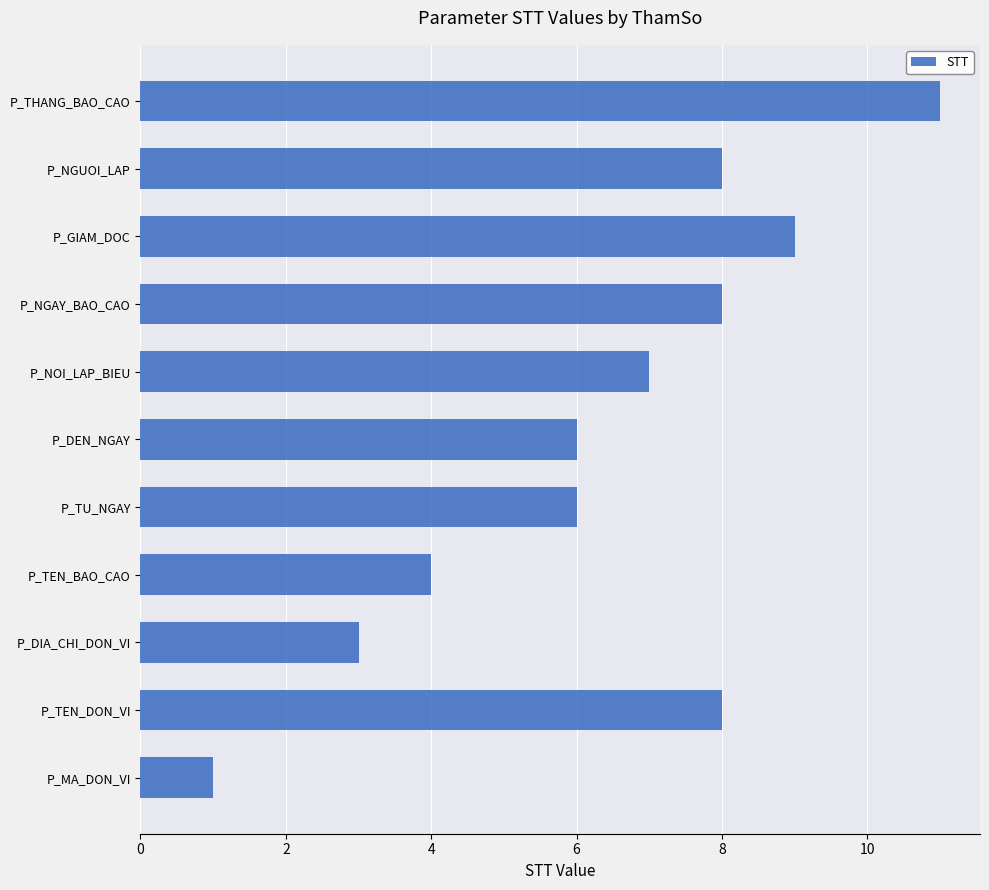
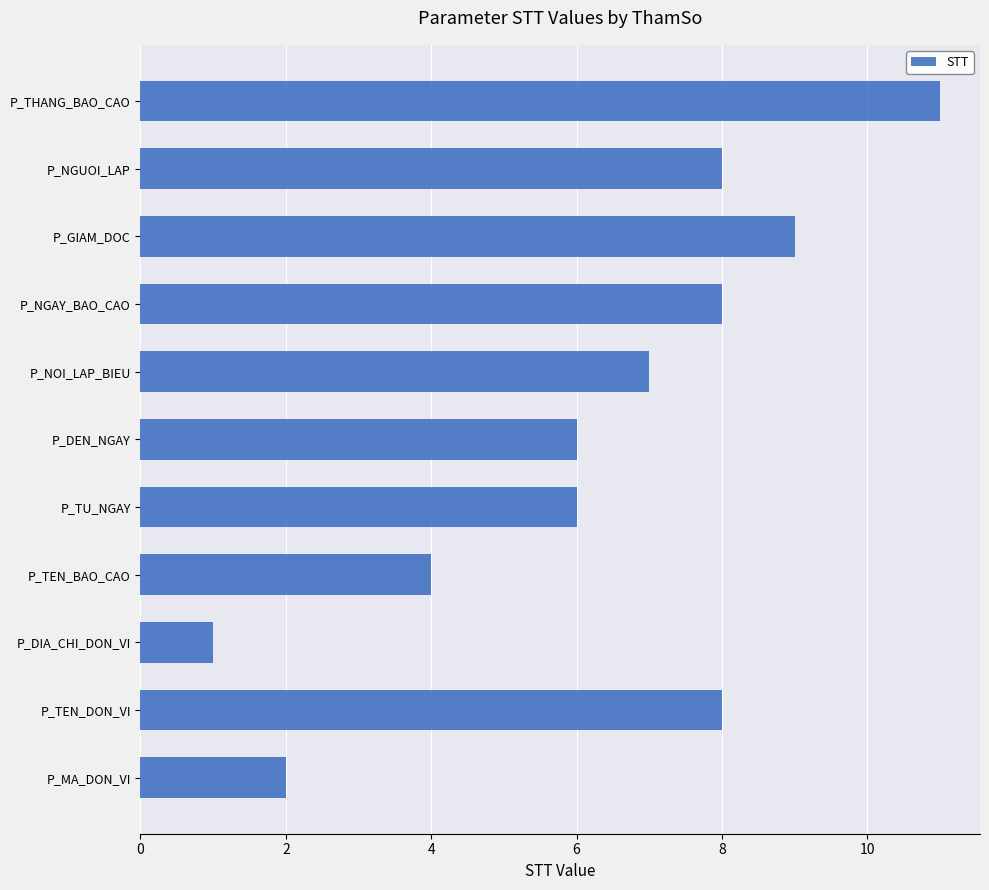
  {
    "P_THANG_BAO_CAO": 11,
    "P_NGUOI_LAP": 8,
    "P_GIAM_DOC": 9,
    "P_NGAY_BAO_CAO": 8,
    "P_NOI_LAP_BIEU": 7,
    "P_DEN_NGAY": 6,
    "P_TU_NGAY": 6,
    "P_TEN_BAO_CAO": 4,
-   "P_DIA_CHI_DON_VI": 3,
+   "P_DIA_CHI_DON_VI": 1,
    "P_TEN_DON_VI": 8,
-   "P_MA_DON_VI": 1
+   "P_MA_DON_VI": 2
  }
